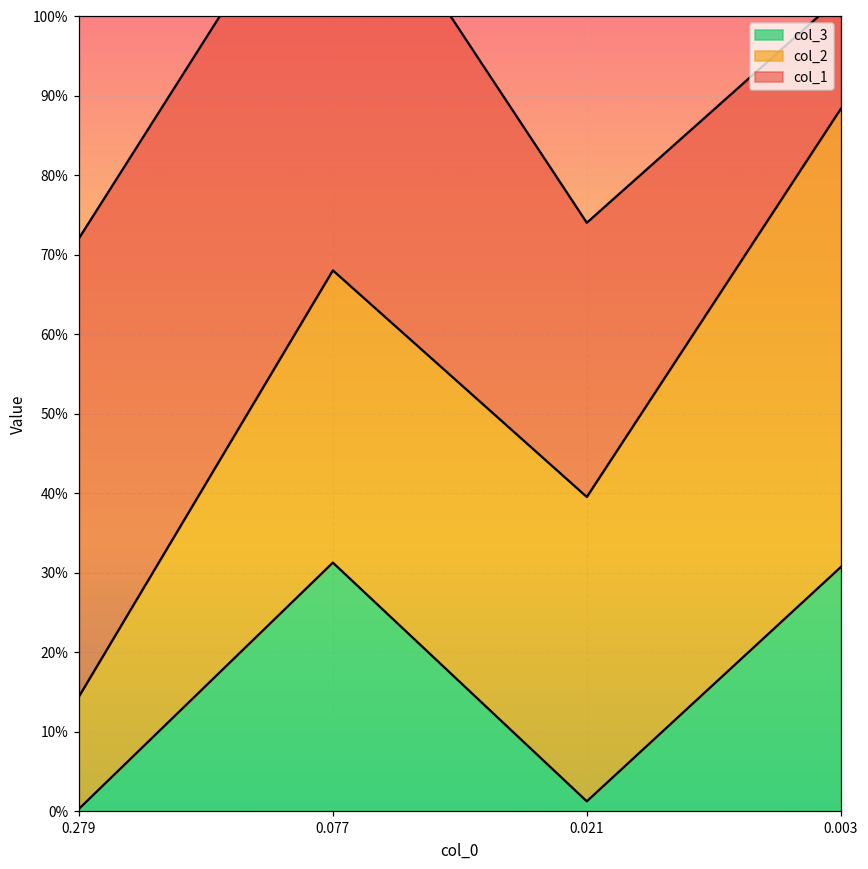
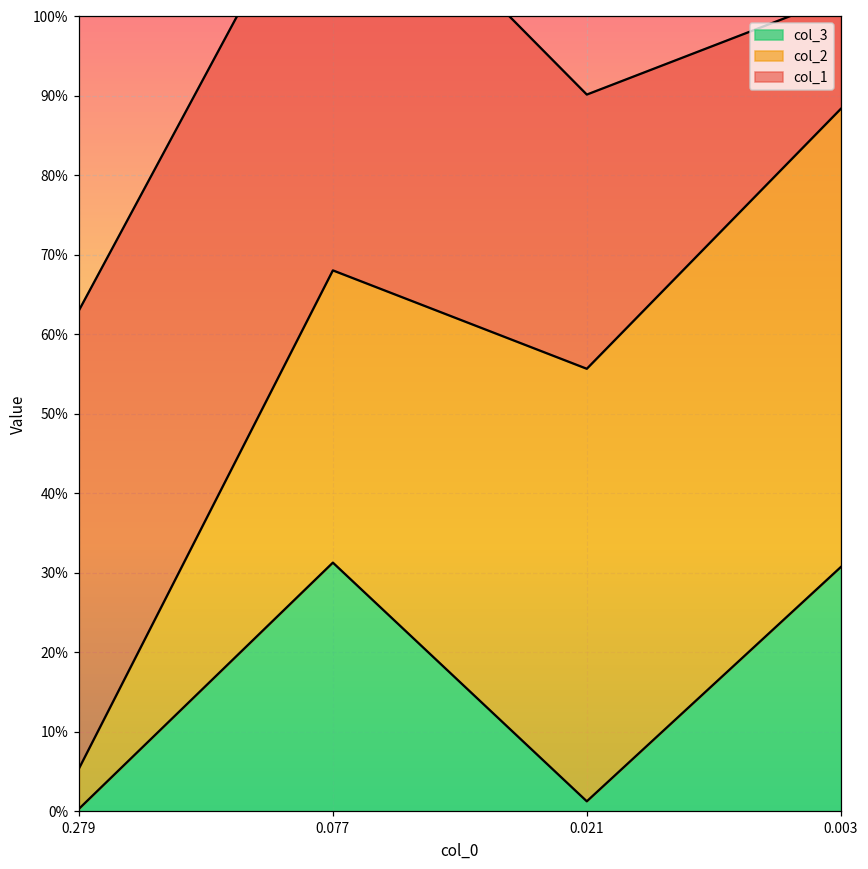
  {
    "col_3": {
      "0.279": "0%",
      "0.077": "31%",
      "0.021": "1%",
      "0.003": "31%"
    },
    "col_2": {
-     "0.279": "14%",
+     "0.279": "5%",
      "0.077": "37%",
-     "0.021": "38%",
+     "0.021": "54%",
      "0.003": "58%"
    },
    "col_1": {
      "0.279": "58%",
      "0.021": "34%"
    }
  }
